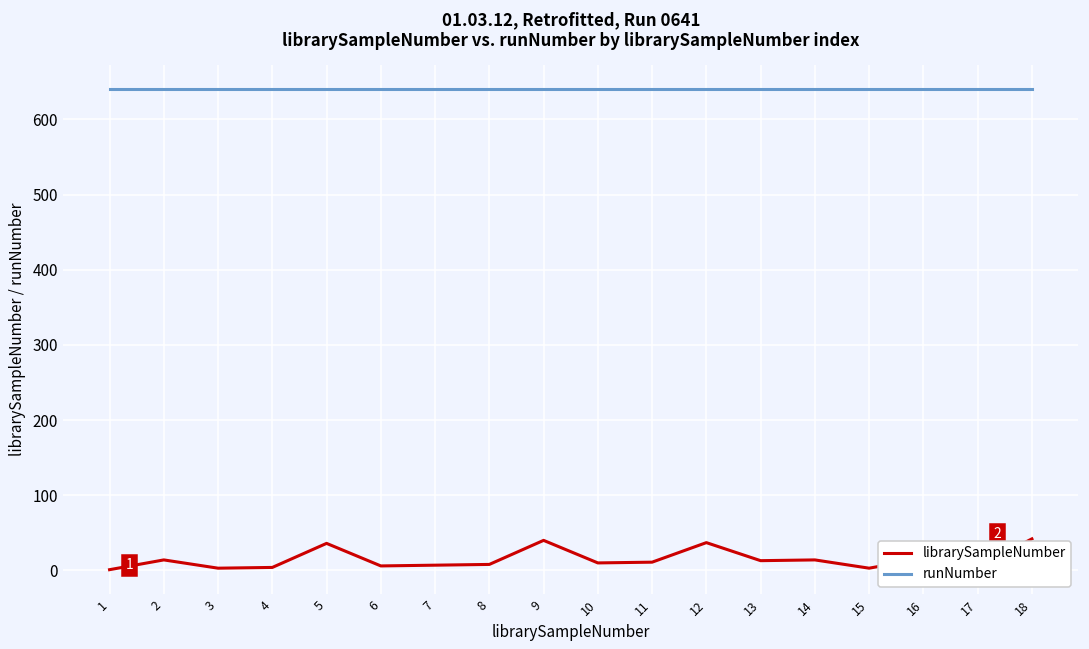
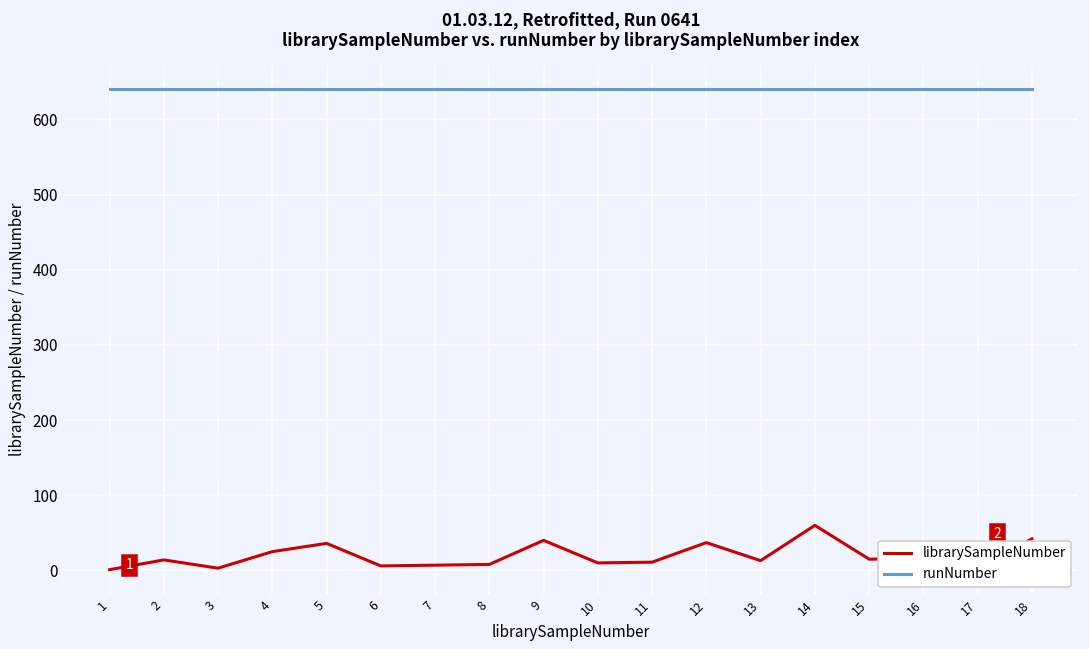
  {
    "librarySampleNumber": {
      "2": 10,
      "3": 0,
-     "4": 0,
+     "4": 30,
      "5": 40,
      "6": 10,
      "7": 10,
      "8": 10,
      "9": 40,
      "10": 10,
      "11": 10,
      "12": 40,
      "13": 10,
-     "14": 10,
-     "15": 0,
+     "14": 60,
+     "15": 20,
      "18": 40
    },
    "runNumber": {
      "1": 640,
      "2": 640,
      "3": 640,
      "4": 640,
      "5": 640,
      "6": 640,
      "7": 640,
      "8": 640,
      "9": 640,
      "10": 640,
      "11": 640,
      "12": 640,
      "13": 640,
      "14": 640,
      "15": 640,
      "16": 640,
      "17": 640,
      "18": 640
    }
  }
